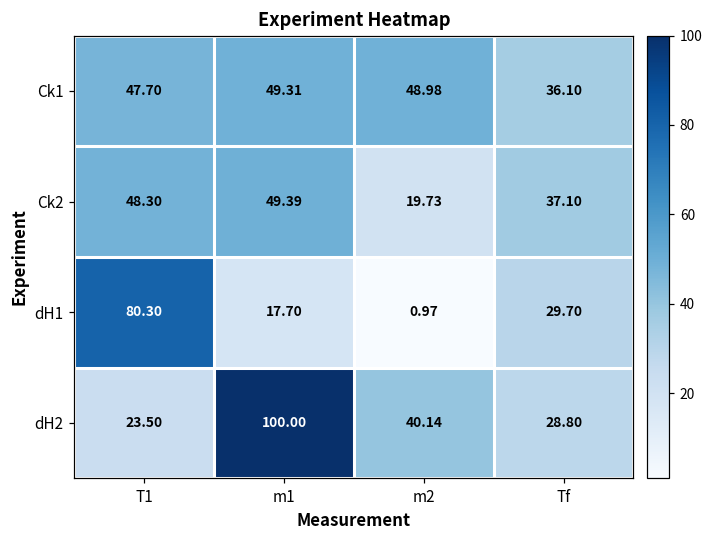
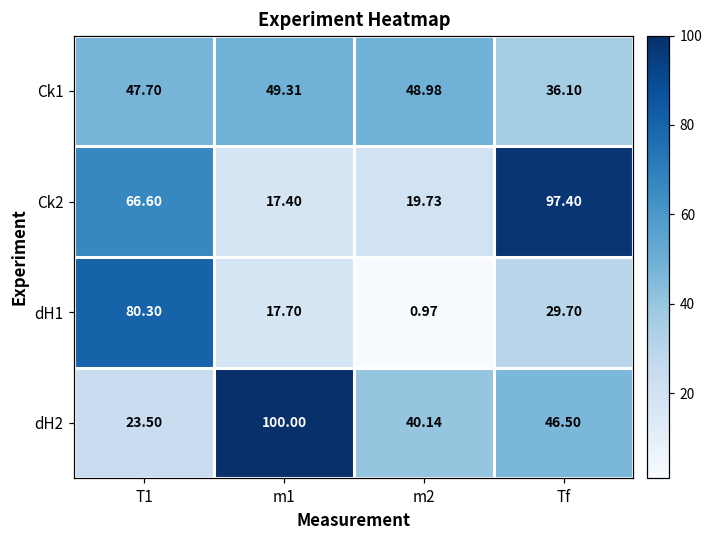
  {
    "Ck1": {
      "T1": 47.70,
      "m1": 49.31,
      "m2": 48.98,
      "Tf": 36.10
    },
    "Ck2": {
-     "T1": 48.30,
-     "m1": 49.39,
+     "T1": 66.60,
+     "m1": 17.40,
      "m2": 19.73,
-     "Tf": 37.10
+     "Tf": 97.40
    },
    "dH1": {
      "T1": 80.30,
      "m1": 17.70,
      "m2": 0.97,
      "Tf": 29.70
    },
    "dH2": {
      "T1": 23.50,
      "m1": 100.00,
      "m2": 40.14,
-     "Tf": 28.80
+     "Tf": 46.50
    }
  }
